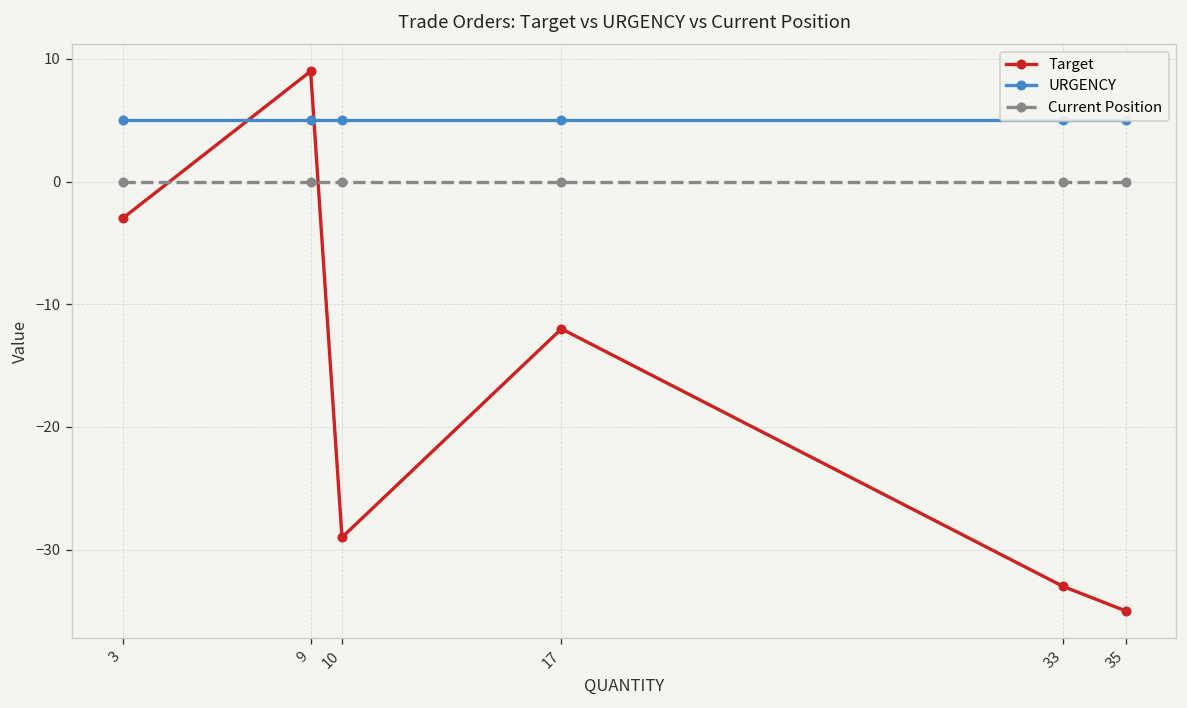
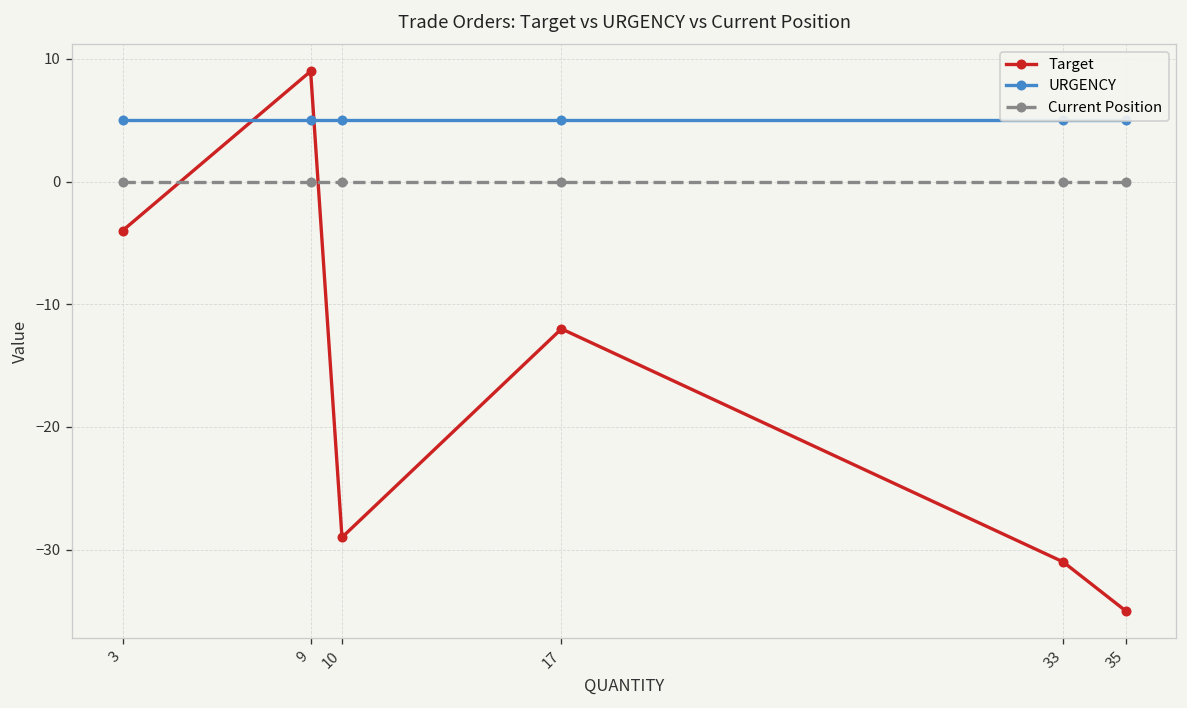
  {
    "Target": {
-     "3": -3,
+     "3": -4,
      "9": 9,
      "10": -29,
      "17": -12,
-     "33": -33,
+     "33": -31,
      "35": -35
    },
    "URGENCY": {
      "3": 5,
      "9": 5,
      "10": 5,
      "17": 5
    },
    "Current Position": {
      "3": 0,
      "9": 0,
      "10": 0,
      "17": 0,
      "33": 0,
      "35": 0
    }
  }
